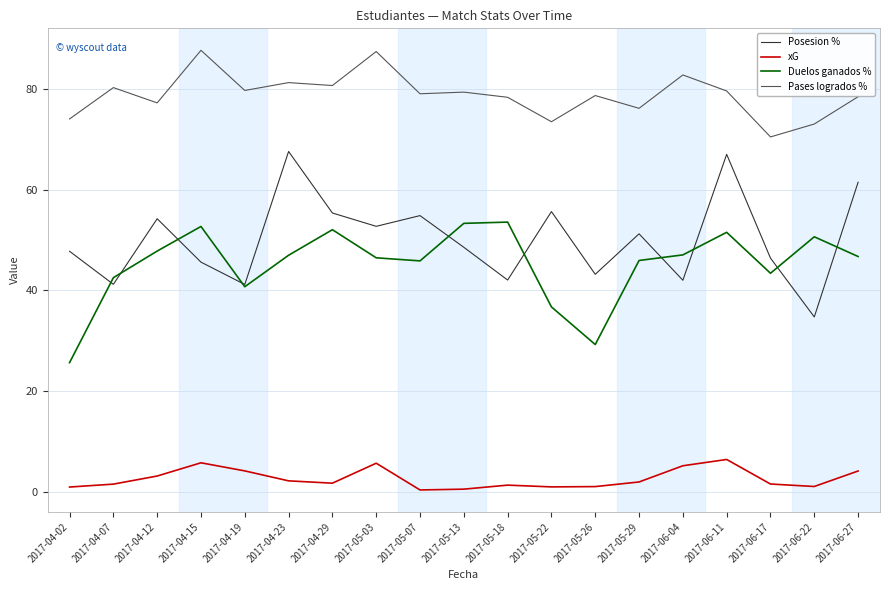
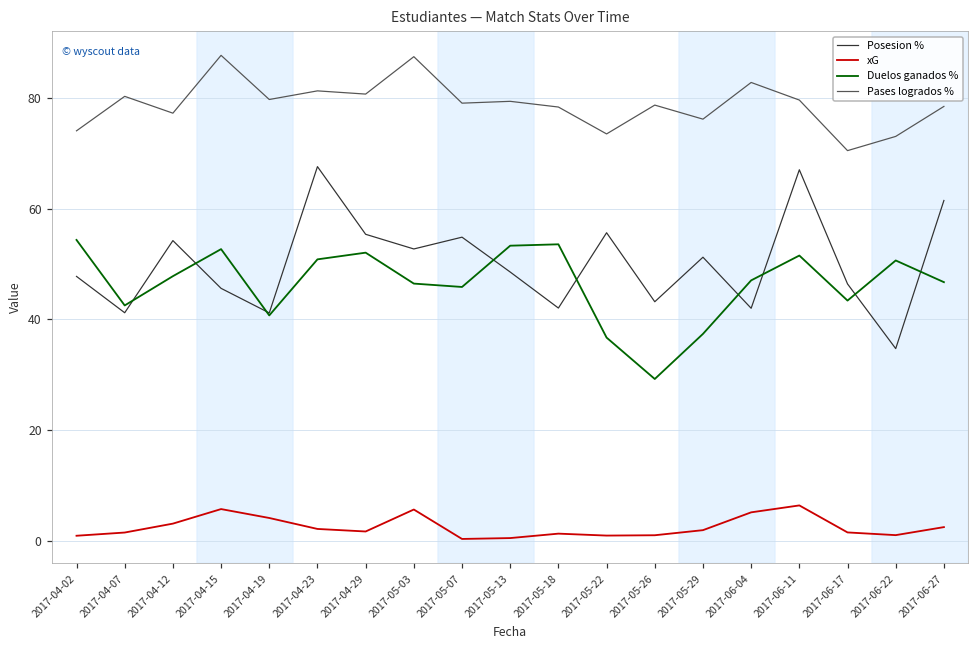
  {
    "xG": {
      "2017-04-02": 1,
      "2017-04-07": 1,
      "2017-04-12": 3,
      "2017-04-15": 6,
      "2017-04-19": 4,
      "2017-04-23": 2,
      "2017-04-29": 2,
      "2017-05-03": 6,
      "2017-05-07": 0,
      "2017-05-13": 0,
      "2017-05-18": 1,
      "2017-05-22": 1,
      "2017-05-26": 1,
      "2017-05-29": 2,
      "2017-06-04": 5,
      "2017-06-11": 6,
      "2017-06-17": 1,
      "2017-06-22": 1,
-     "2017-06-27": 4
+     "2017-06-27": 2
    },
    "Duelos ganados %": {
-     "2017-04-02": 26,
+     "2017-04-02": 54,
      "2017-04-07": 43,
      "2017-04-12": 48,
      "2017-04-15": 53,
-     "2017-04-23": 47,
+     "2017-04-23": 51,
      "2017-04-29": 52,
      "2017-05-03": 46,
      "2017-05-07": 46,
      "2017-05-13": 53,
      "2017-05-18": 54,
      "2017-05-22": 37,
      "2017-05-26": 29,
-     "2017-05-29": 46,
+     "2017-05-29": 37,
      "2017-06-04": 47,
      "2017-06-11": 52,
      "2017-06-17": 43,
      "2017-06-22": 51,
      "2017-06-27": 47
    }
  }
